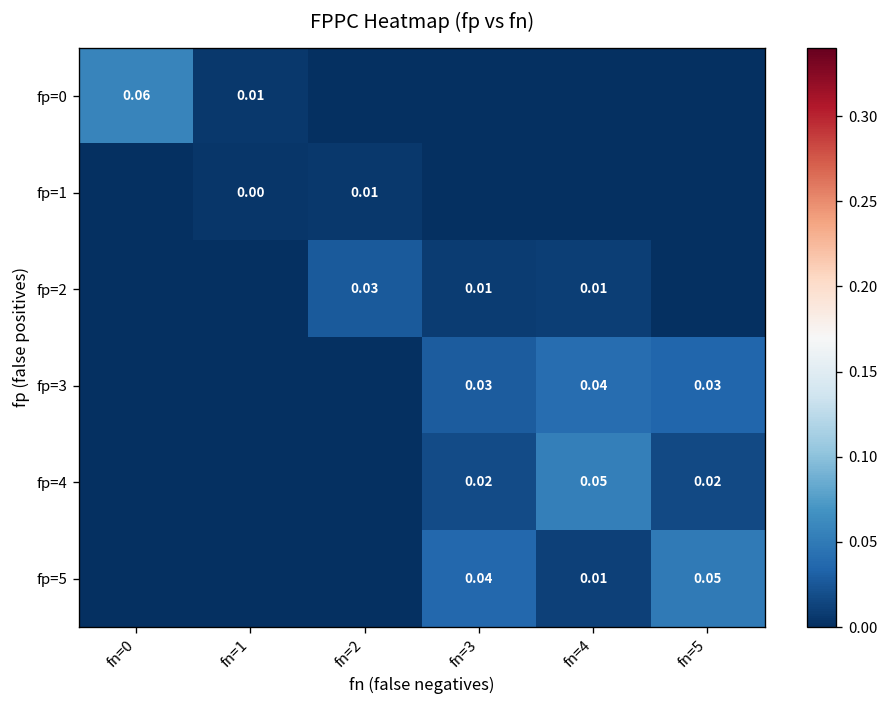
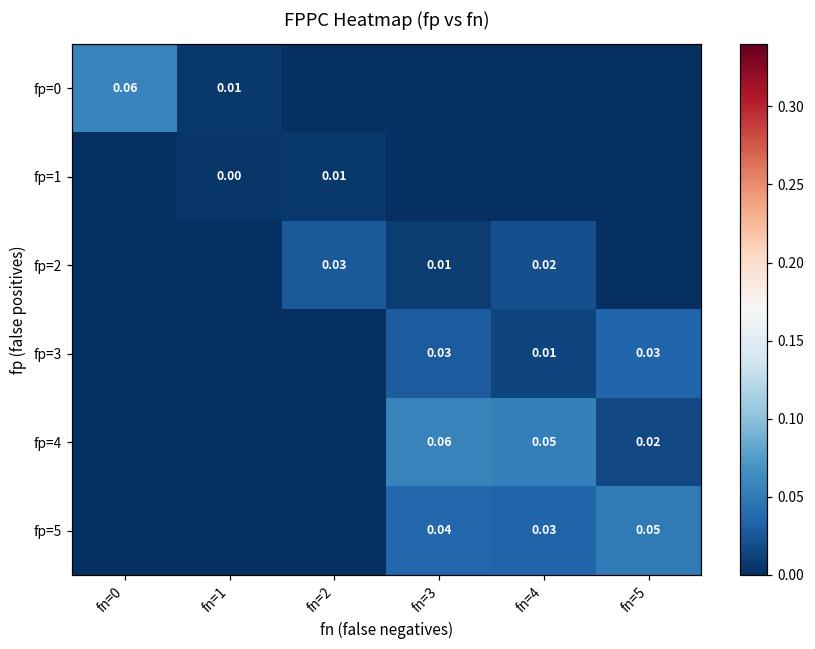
  {
    "fp=0": {
      "fn=0": 0.06,
      "fn=1": 0.01
    },
    "fp=1": {
      "fn=1": 0.00,
      "fn=2": 0.01
    },
    "fp=2": {
      "fn=2": 0.03,
      "fn=3": 0.01,
-     "fn=4": 0.01
+     "fn=4": 0.02
    },
    "fp=3": {
      "fn=3": 0.03,
-     "fn=4": 0.04,
+     "fn=4": 0.01,
      "fn=5": 0.03
    },
    "fp=4": {
-     "fn=3": 0.02,
+     "fn=3": 0.06,
      "fn=4": 0.05,
      "fn=5": 0.02
    },
    "fp=5": {
      "fn=3": 0.04,
-     "fn=4": 0.01,
+     "fn=4": 0.03,
      "fn=5": 0.05
    }
  }
